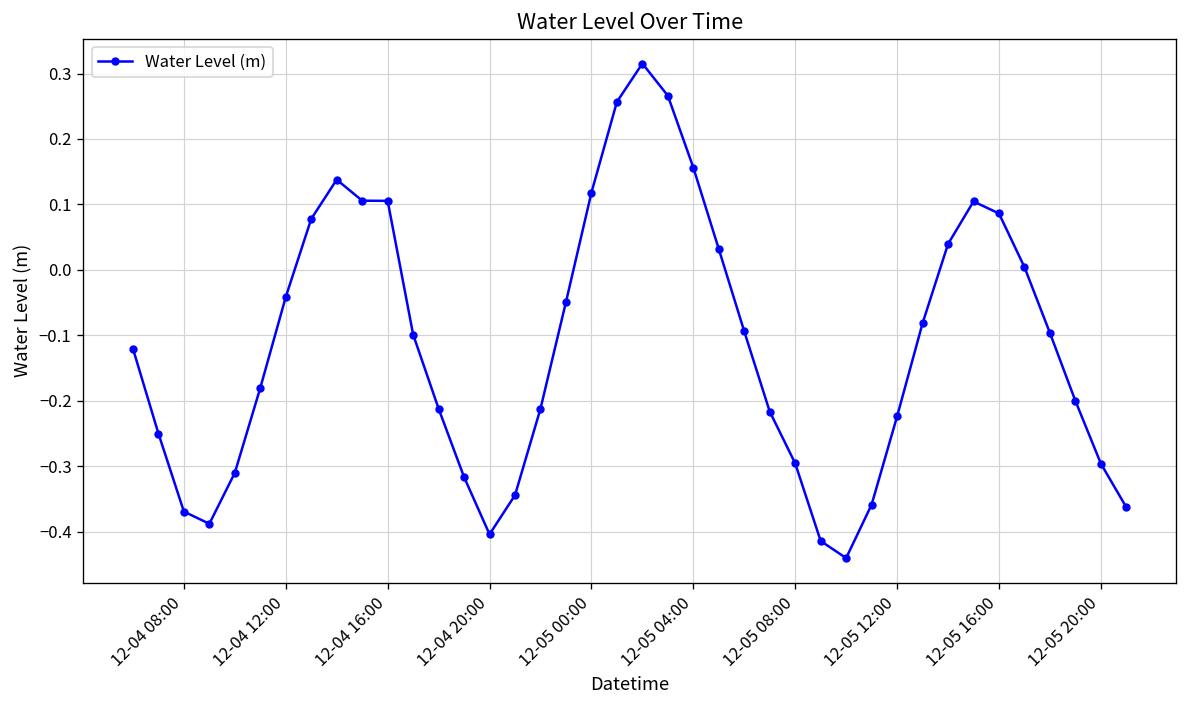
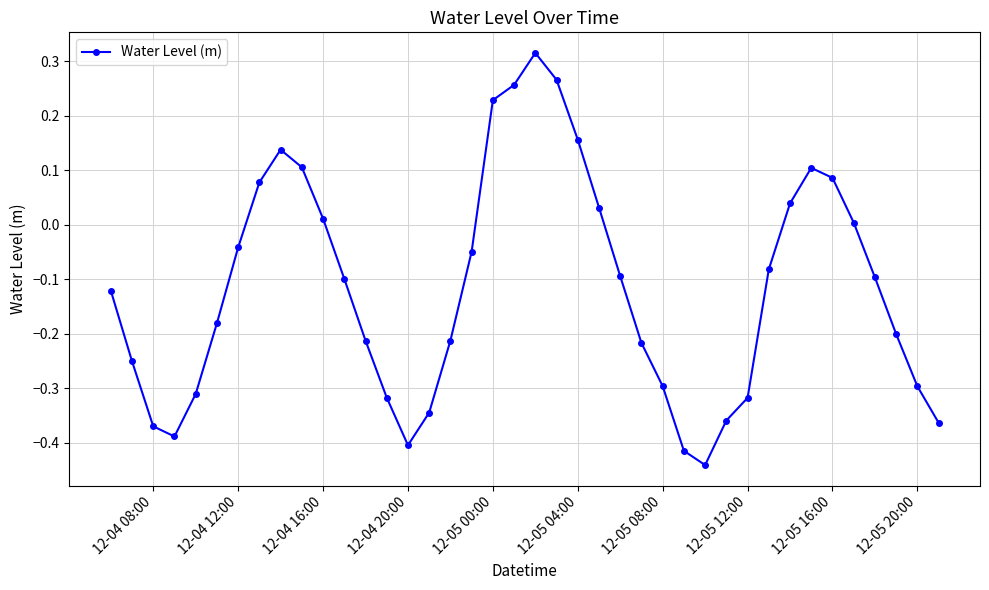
  {
    "12-04 08:00": -0.37,
    "12-04 12:00": -0.04,
-   "12-04 16:00": 0.11,
+   "12-04 16:00": 0.01,
    "12-04 20:00": -0.40,
-   "12-05 00:00": 0.12,
+   "12-05 00:00": 0.23,
    "12-05 04:00": 0.16,
    "12-05 08:00": -0.30,
-   "12-05 12:00": -0.22,
+   "12-05 12:00": -0.32,
    "12-05 16:00": 0.09,
    "12-05 20:00": -0.30
  }
